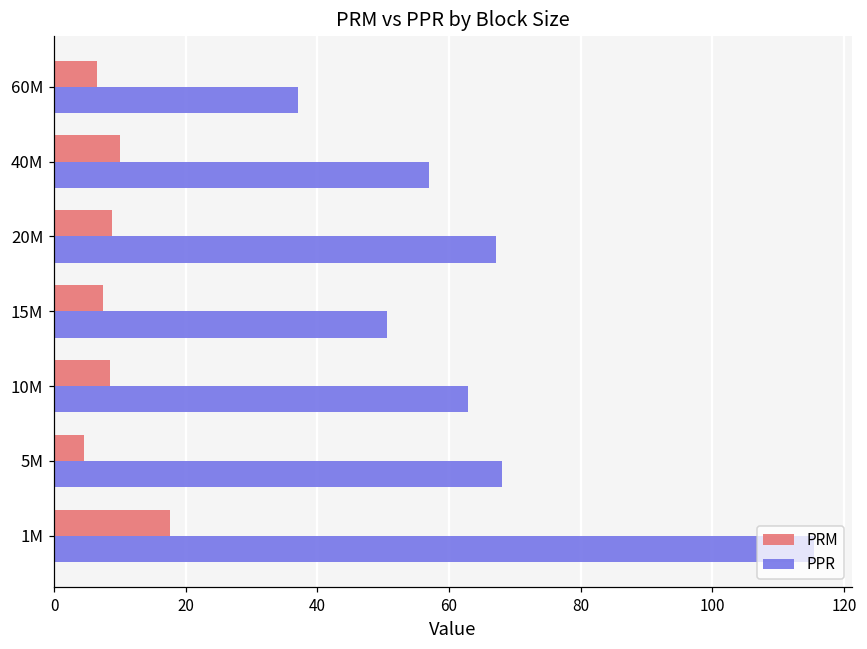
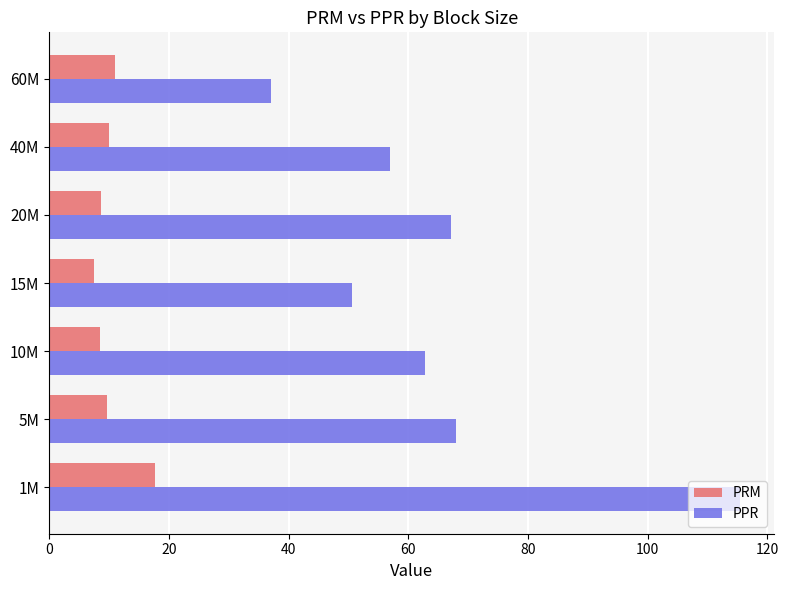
  {
    "PRM": {
-     "60M": 7,
+     "60M": 11,
      "40M": 10,
      "20M": 9,
      "15M": 8,
      "10M": 9,
-     "5M": 4,
+     "5M": 10,
      "1M": 18
    },
    "PPR": {
      "60M": 37,
      "40M": 57,
      "20M": 67,
      "15M": 51,
      "10M": 63,
      "5M": 68
    }
  }
